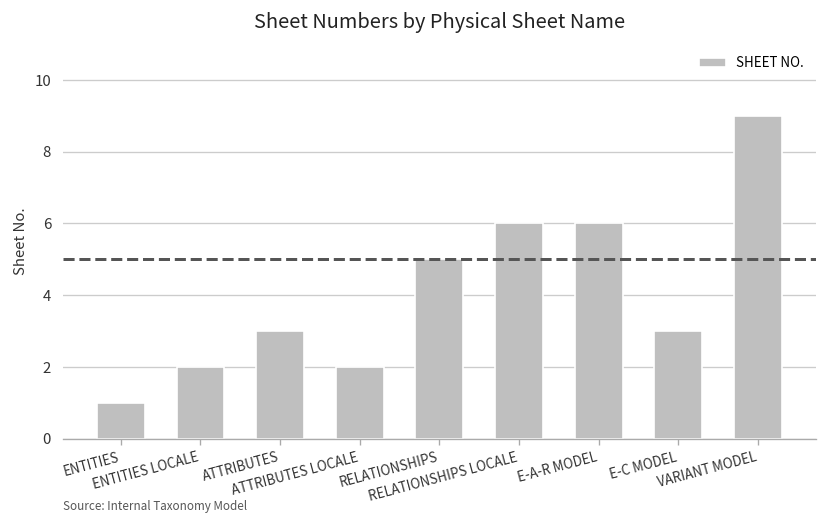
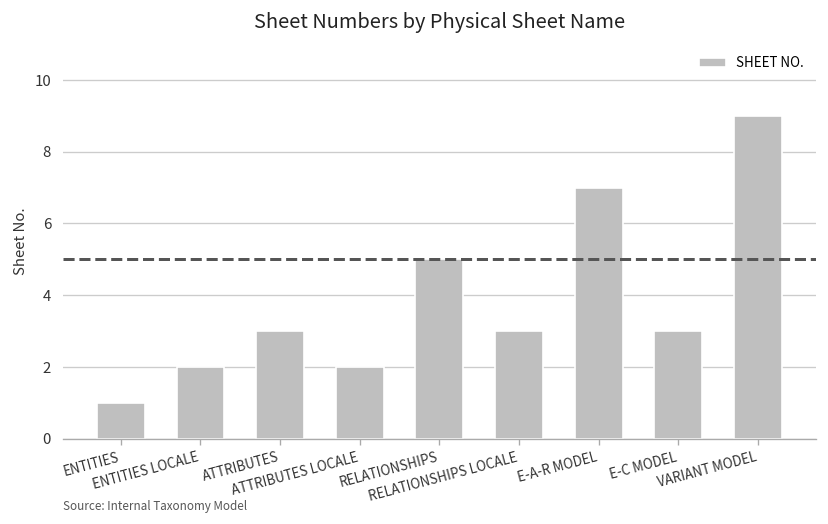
  {
    "ENTITIES": 1,
    "ENTITIES LOCALE": 2,
    "ATTRIBUTES": 3,
    "ATTRIBUTES LOCALE": 2,
    "RELATIONSHIPS": 5,
-   "RELATIONSHIPS LOCALE": 6,
-   "E-A-R MODEL": 6,
+   "RELATIONSHIPS LOCALE": 3,
+   "E-A-R MODEL": 7,
    "E-C MODEL": 3,
    "VARIANT MODEL": 9
  }
